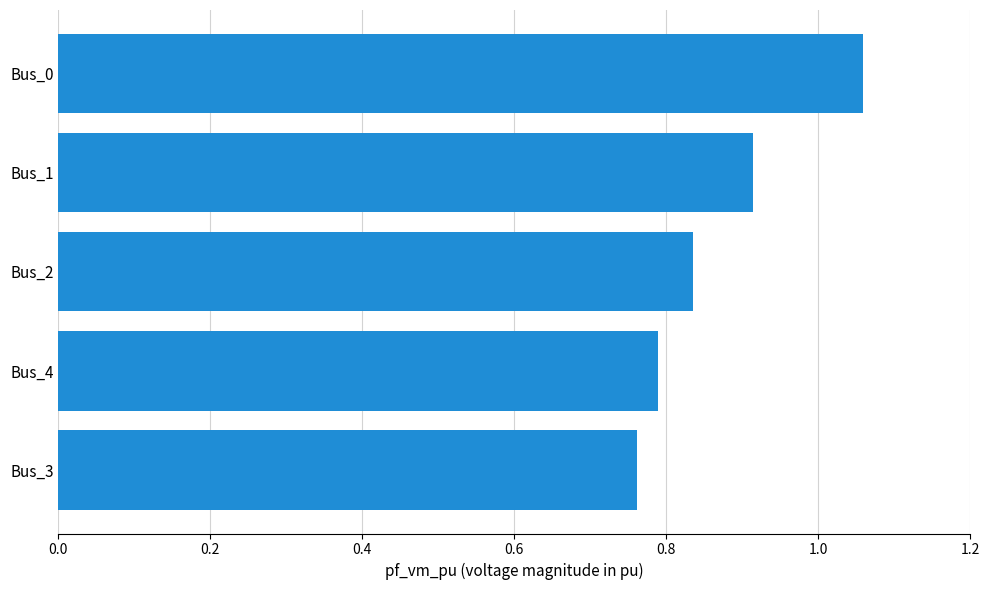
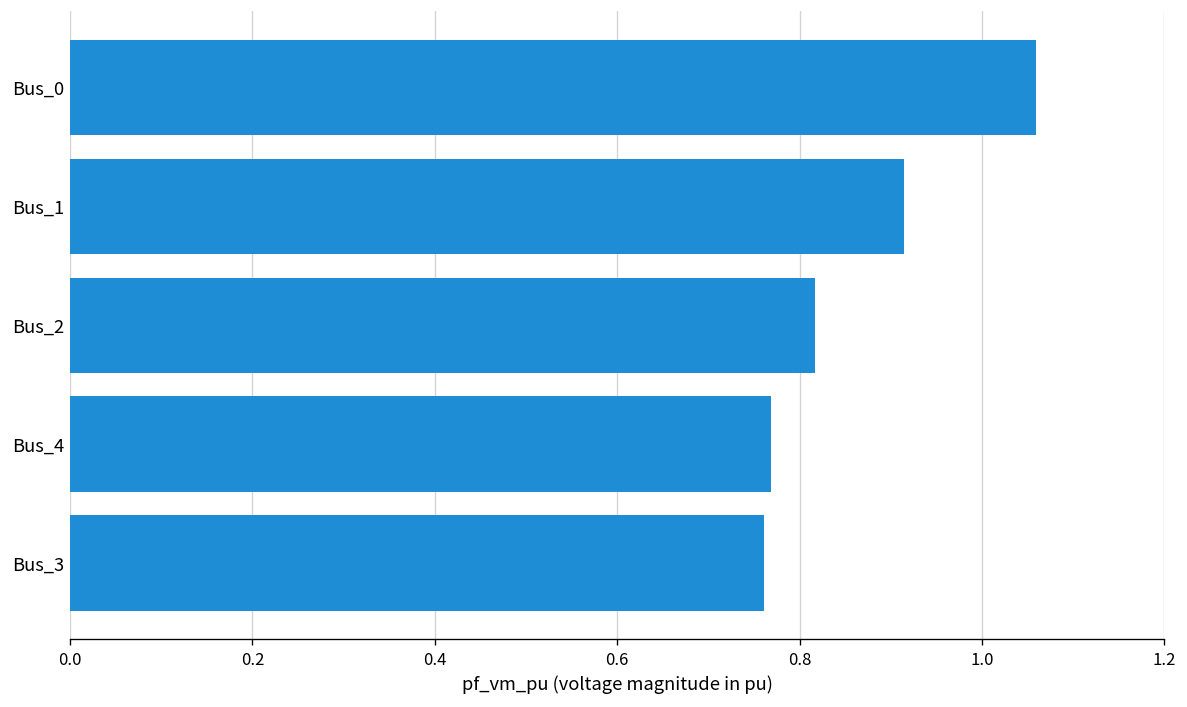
  {
    "Bus_0": 1.06,
    "Bus_1": 0.91,
-   "Bus_2": 0.83,
-   "Bus_4": 0.79,
+   "Bus_2": 0.82,
+   "Bus_4": 0.77,
    "Bus_3": 0.76
  }
